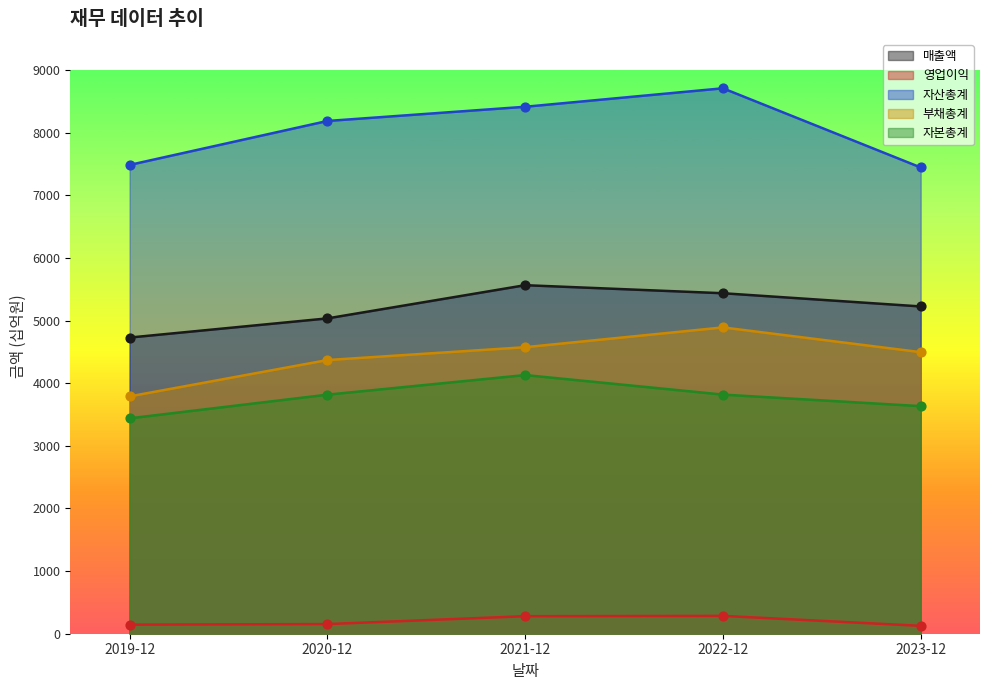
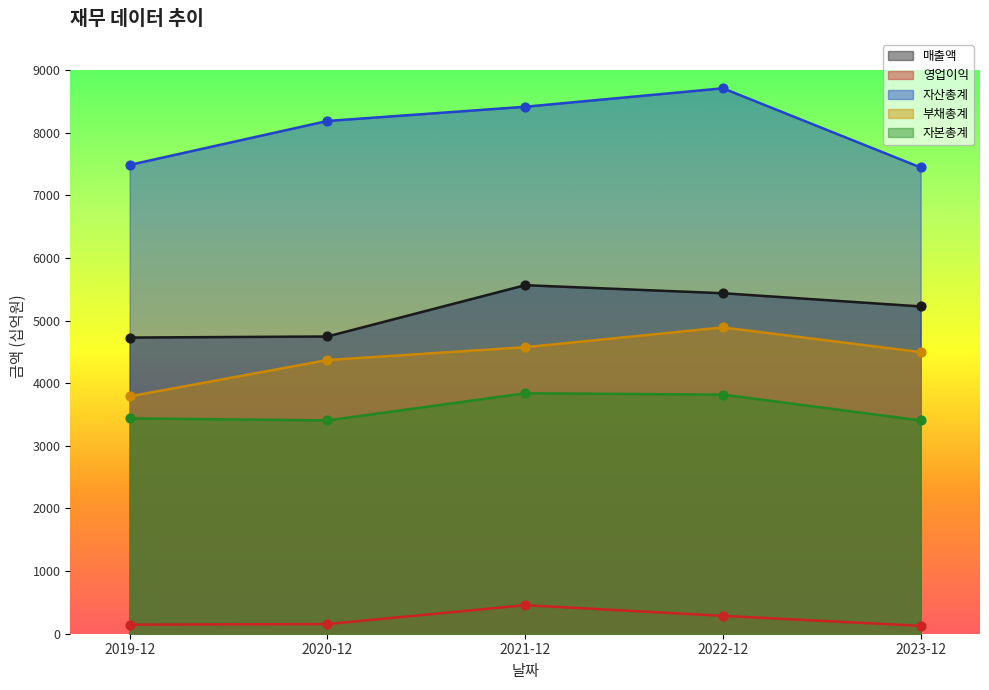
  {
    "매출액": {
      "2019-12": 4700,
-     "2020-12": 5000,
+     "2020-12": 4700,
      "2021-12": 5600,
      "2022-12": 5400,
      "2023-12": 5200
    },
    "영업이익": {
      "2019-12": 100,
      "2020-12": 200,
-     "2021-12": 300,
+     "2021-12": 500,
      "2022-12": 300,
      "2023-12": 100
    },
    "자산총계": {
      "2019-12": 7500,
      "2020-12": 8200,
      "2021-12": 8400,
      "2022-12": 8700,
      "2023-12": 7400
    },
    "부채총계": {
      "2019-12": 3800,
      "2020-12": 4400,
      "2021-12": 4600,
      "2022-12": 4900,
      "2023-12": 4500
    },
    "자본총계": {
      "2019-12": 3400,
-     "2020-12": 3800,
-     "2021-12": 4100,
+     "2020-12": 3400,
+     "2021-12": 3800,
      "2022-12": 3800,
-     "2023-12": 3600
+     "2023-12": 3400
    }
  }
